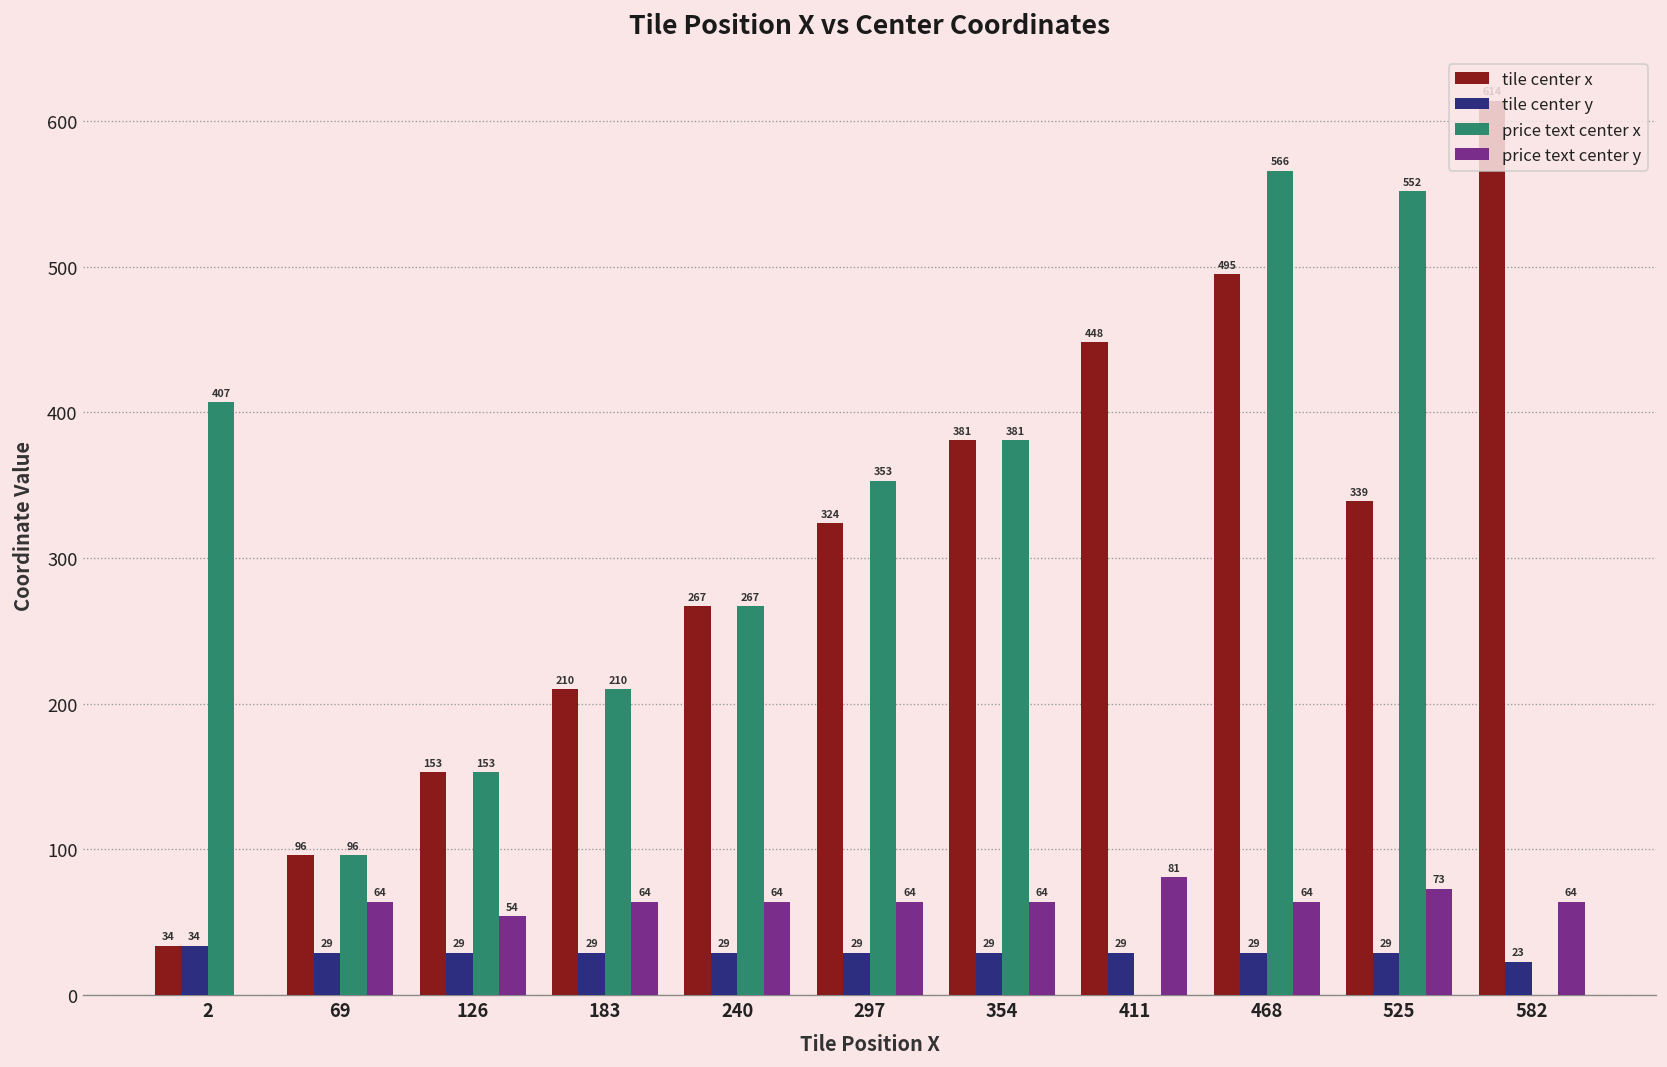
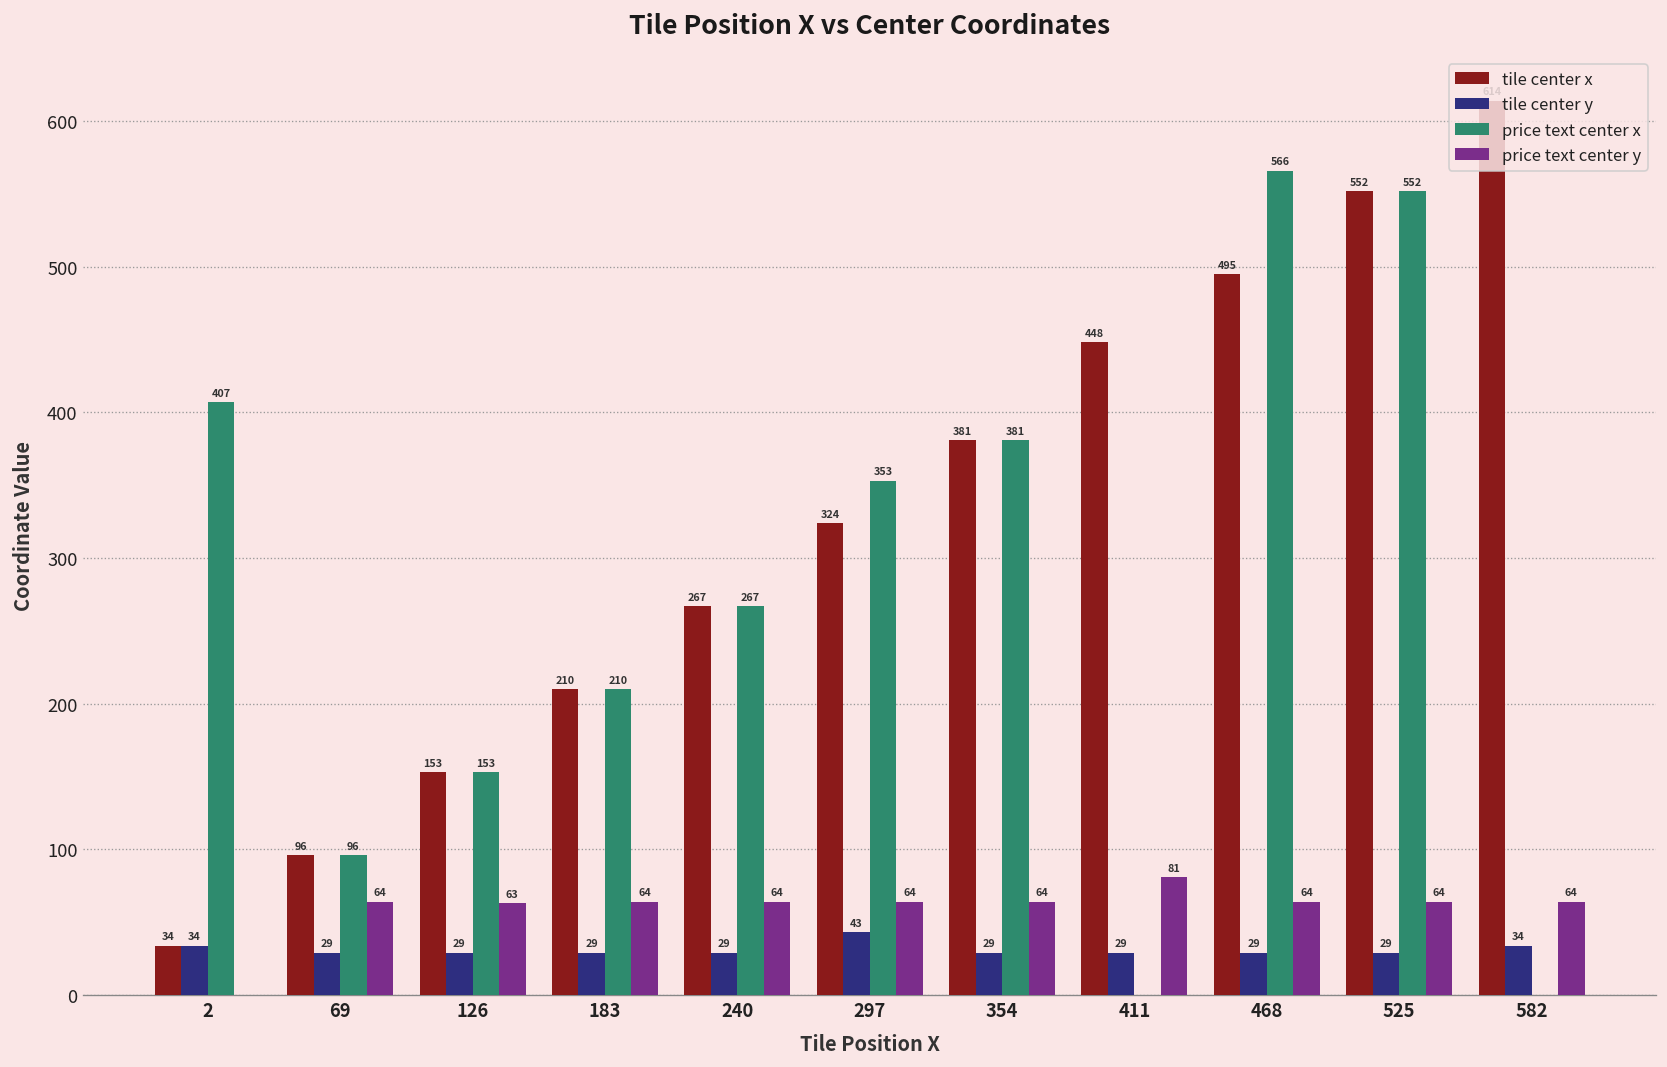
  {
    "tile center x": {
      "2": 34,
      "69": 96,
      "126": 153,
      "183": 210,
      "240": 267,
      "297": 324,
      "354": 381,
      "411": 448,
      "468": 495,
-     "525": 339
+     "525": 552
    },
    "tile center y": {
      "2": 34,
      "69": 29,
      "126": 29,
      "183": 29,
      "240": 29,
-     "297": 29,
+     "297": 43,
      "354": 29,
      "411": 29,
      "468": 29,
      "525": 29,
-     "582": 23
+     "582": 34
    },
    "price text center x": {
      "2": 407,
      "69": 96,
      "126": 153,
      "183": 210,
      "240": 267,
      "297": 353,
      "354": 381,
      "468": 566,
      "525": 552
    },
    "price text center y": {
      "69": 64,
-     "126": 54,
+     "126": 63,
      "183": 64,
      "240": 64,
      "297": 64,
      "354": 64,
      "411": 81,
      "468": 64,
-     "525": 73,
+     "525": 64,
      "582": 64
    }
  }
